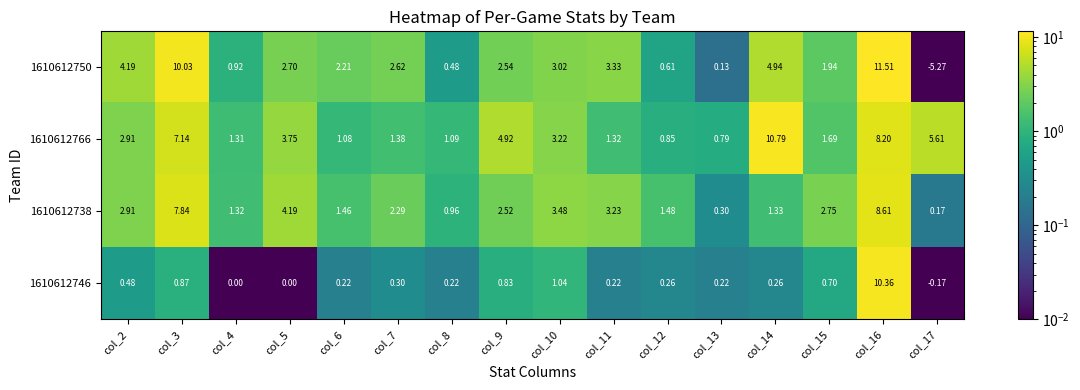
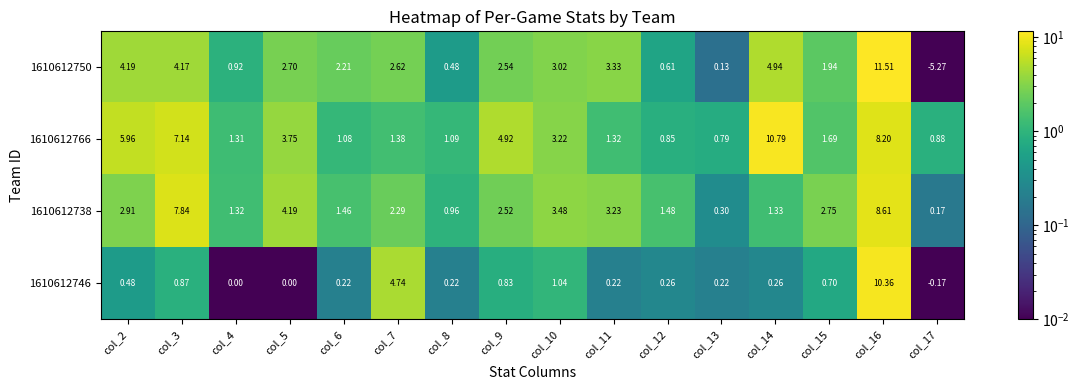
  {
    "1610612750": {
      "col_2": 4.19,
-     "col_3": 10.03,
+     "col_3": 4.17,
      "col_4": 0.92,
      "col_5": 2.70,
      "col_6": 2.21,
      "col_7": 2.62,
      "col_8": 0.48,
      "col_9": 2.54,
      "col_10": 3.02,
      "col_11": 3.33,
      "col_12": 0.61,
      "col_13": 0.13,
      "col_14": 4.94,
      "col_15": 1.94,
      "col_16": 11.51,
      "col_17": -5.27
    },
    "1610612766": {
-     "col_2": 2.91,
+     "col_2": 5.96,
      "col_3": 7.14,
      "col_4": 1.31,
      "col_5": 3.75,
      "col_6": 1.08,
      "col_7": 1.38,
      "col_8": 1.09,
      "col_9": 4.92,
      "col_10": 3.22,
      "col_11": 1.32,
      "col_12": 0.85,
      "col_13": 0.79,
      "col_14": 10.79,
      "col_15": 1.69,
      "col_16": 8.20,
-     "col_17": 5.61
+     "col_17": 0.88
    },
    "1610612738": {
      "col_2": 2.91,
      "col_3": 7.84,
      "col_4": 1.32,
      "col_5": 4.19,
      "col_6": 1.46,
      "col_7": 2.29,
      "col_8": 0.96,
      "col_9": 2.52,
      "col_10": 3.48,
      "col_11": 3.23,
      "col_12": 1.48,
      "col_13": 0.30,
      "col_14": 1.33,
      "col_15": 2.75,
      "col_16": 8.61,
      "col_17": 0.17
    },
    "1610612746": {
      "col_2": 0.48,
      "col_3": 0.87,
      "col_4": 0.00,
      "col_5": 0.00,
      "col_6": 0.22,
-     "col_7": 0.30,
+     "col_7": 4.74,
      "col_8": 0.22,
      "col_9": 0.83,
      "col_10": 1.04,
      "col_11": 0.22,
      "col_12": 0.26,
      "col_13": 0.22,
      "col_14": 0.26,
      "col_15": 0.70,
      "col_16": 10.36,
      "col_17": -0.17
    }
  }
